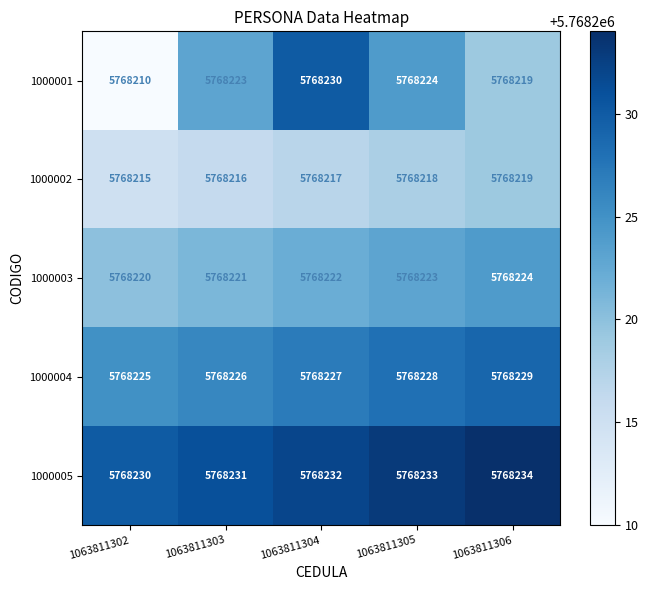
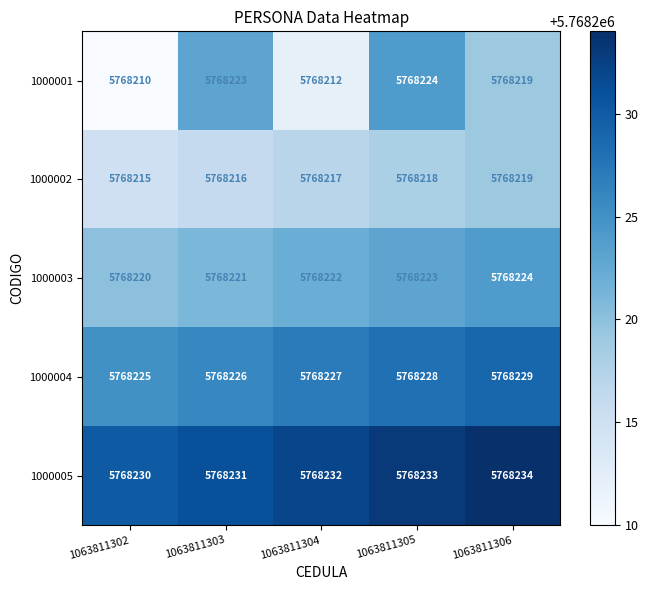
  {
    "1000001": {
      "1063811302": 5768210,
-     "1063811304": 5768230,
+     "1063811304": 5768212,
      "1063811305": 5768224,
      "1063811306": 5768219
    },
    "1000002": {
      "1063811302": 5768215,
      "1063811303": 5768216,
      "1063811304": 5768217,
      "1063811305": 5768218,
      "1063811306": 5768219
    },
    "1000003": {
      "1063811302": 5768220,
      "1063811303": 5768221,
      "1063811306": 5768224
    },
    "1000004": {
      "1063811302": 5768225,
      "1063811303": 5768226,
      "1063811304": 5768227,
      "1063811305": 5768228,
      "1063811306": 5768229
    },
    "1000005": {
      "1063811302": 5768230,
      "1063811303": 5768231,
      "1063811304": 5768232,
      "1063811305": 5768233,
      "1063811306": 5768234
    }
  }
